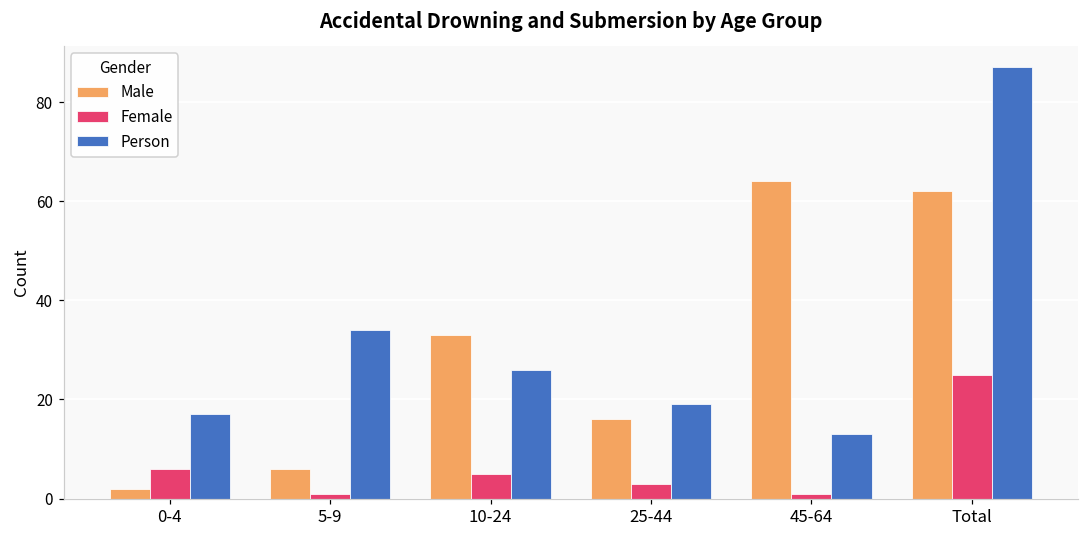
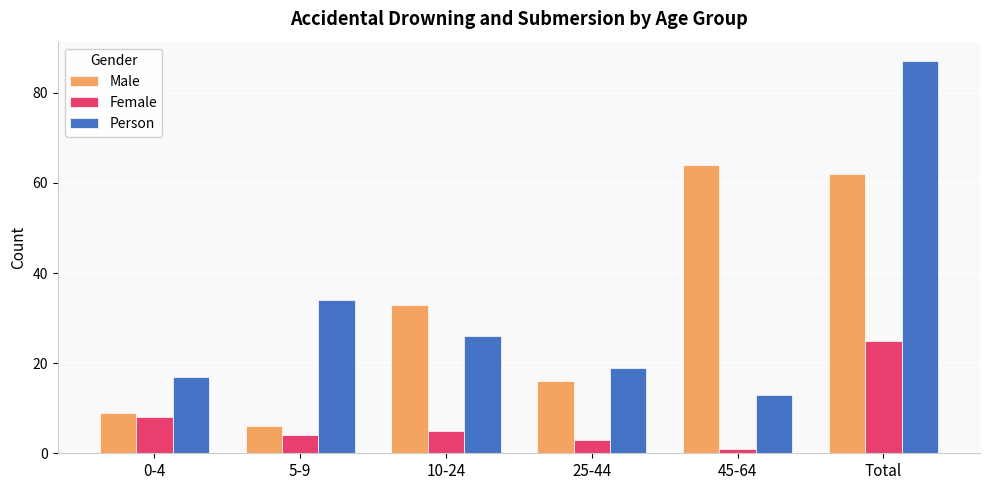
  {
    "Male": {
-     "0-4": 2,
+     "0-4": 9,
      "5-9": 6,
      "10-24": 33,
      "25-44": 16,
      "45-64": 64,
      "Total": 62
    },
    "Female": {
-     "0-4": 6,
-     "5-9": 1,
+     "0-4": 8,
+     "5-9": 4,
      "10-24": 5,
      "25-44": 3,
      "45-64": 1,
      "Total": 25
    },
    "Person": {
      "0-4": 17,
      "5-9": 34,
      "10-24": 26,
      "25-44": 19,
      "45-64": 13,
      "Total": 87
    }
  }
